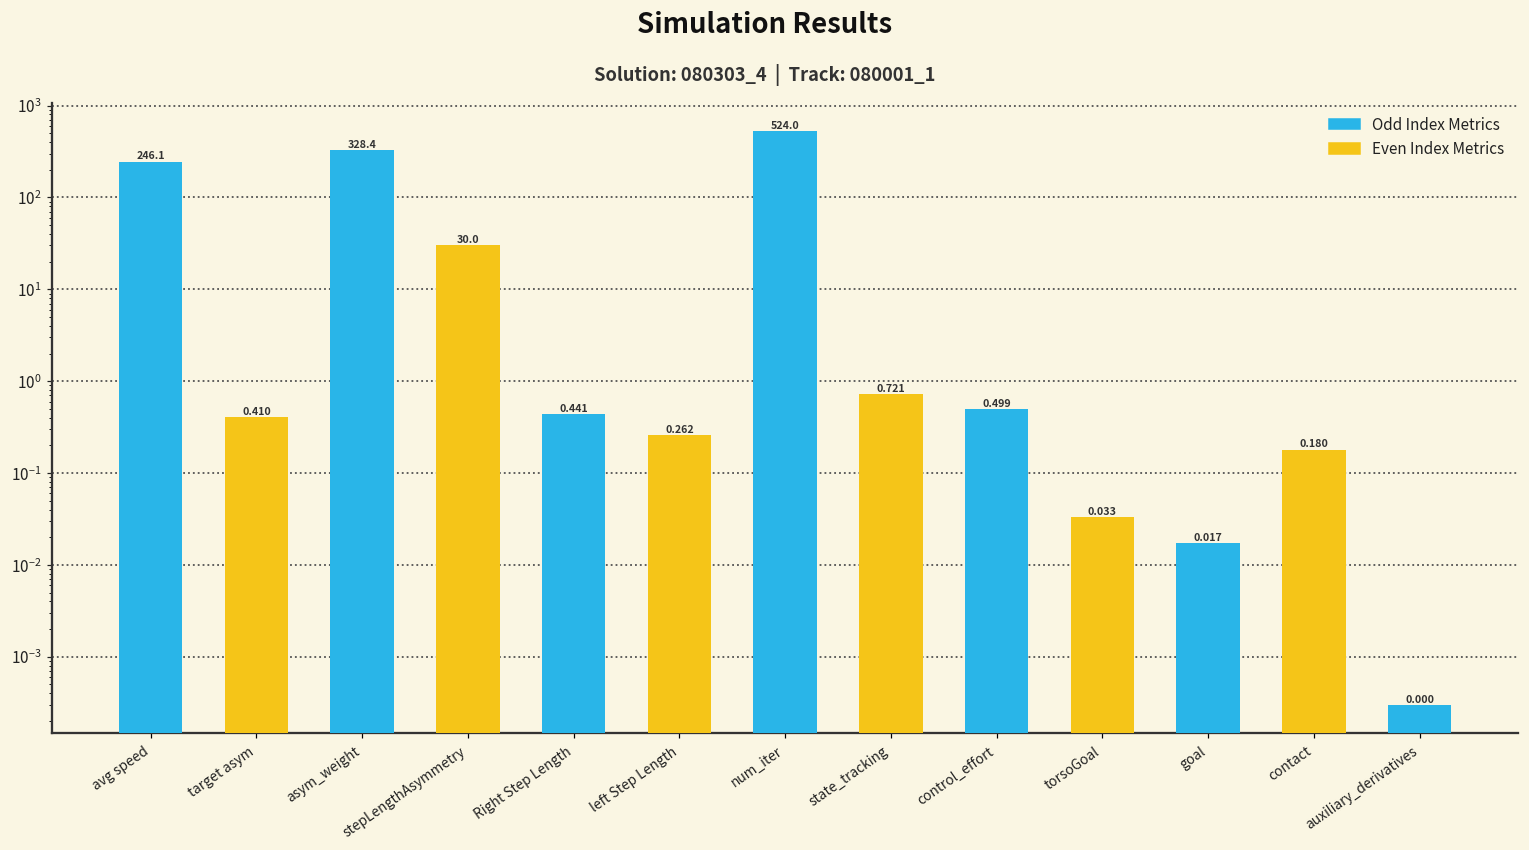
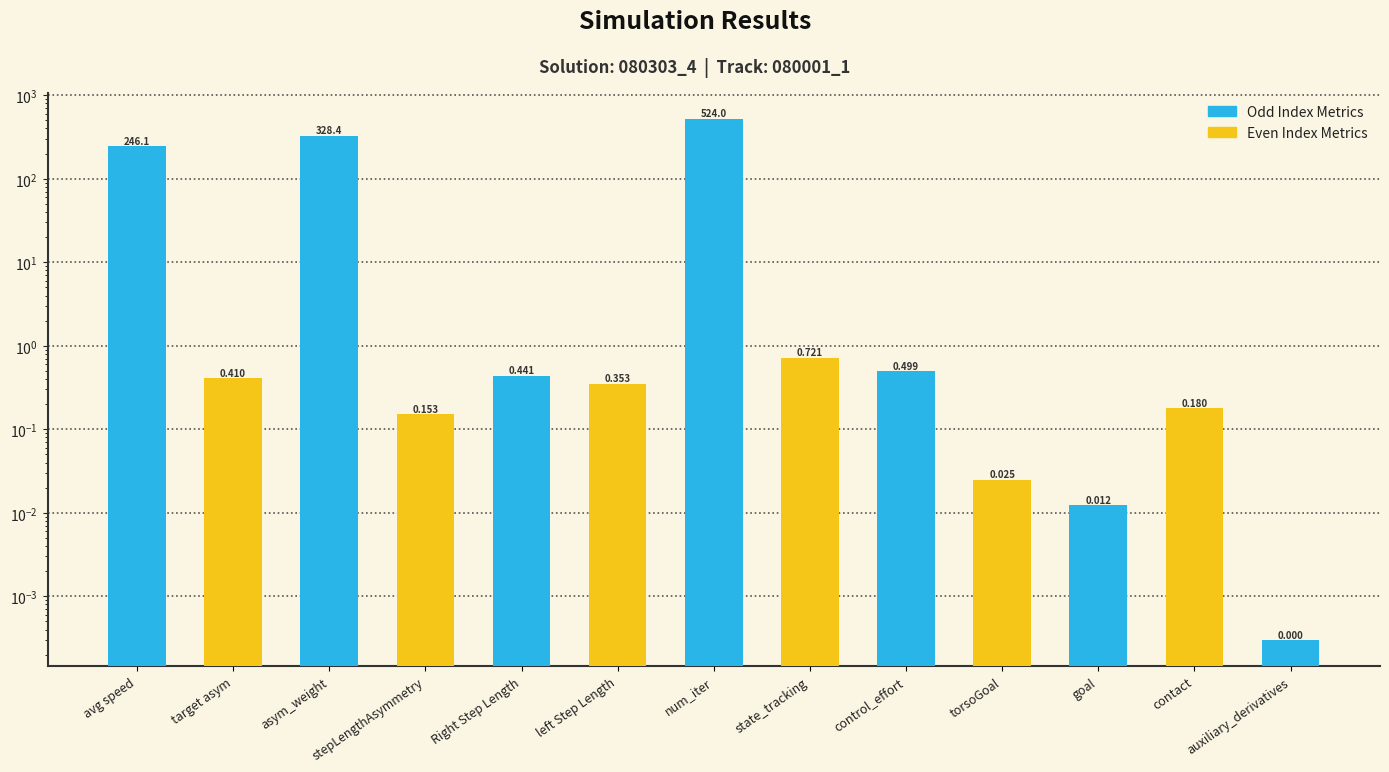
  {
    "avg speed": 246.1,
    "target asym": 0.410,
    "asym_weight": 328.4,
-   "stepLengthAsymmetry": 30.0,
+   "stepLengthAsymmetry": 0.153,
    "Right Step Length": 0.441,
-   "left Step Length": 0.262,
+   "left Step Length": 0.353,
    "num_iter": 524.0,
    "state_tracking": 0.721,
    "control_effort": 0.499,
-   "torsoGoal": 0.033,
-   "goal": 0.017,
+   "torsoGoal": 0.025,
+   "goal": 0.012,
    "contact": 0.180,
    "auxiliary_derivatives": 0.000
  }
